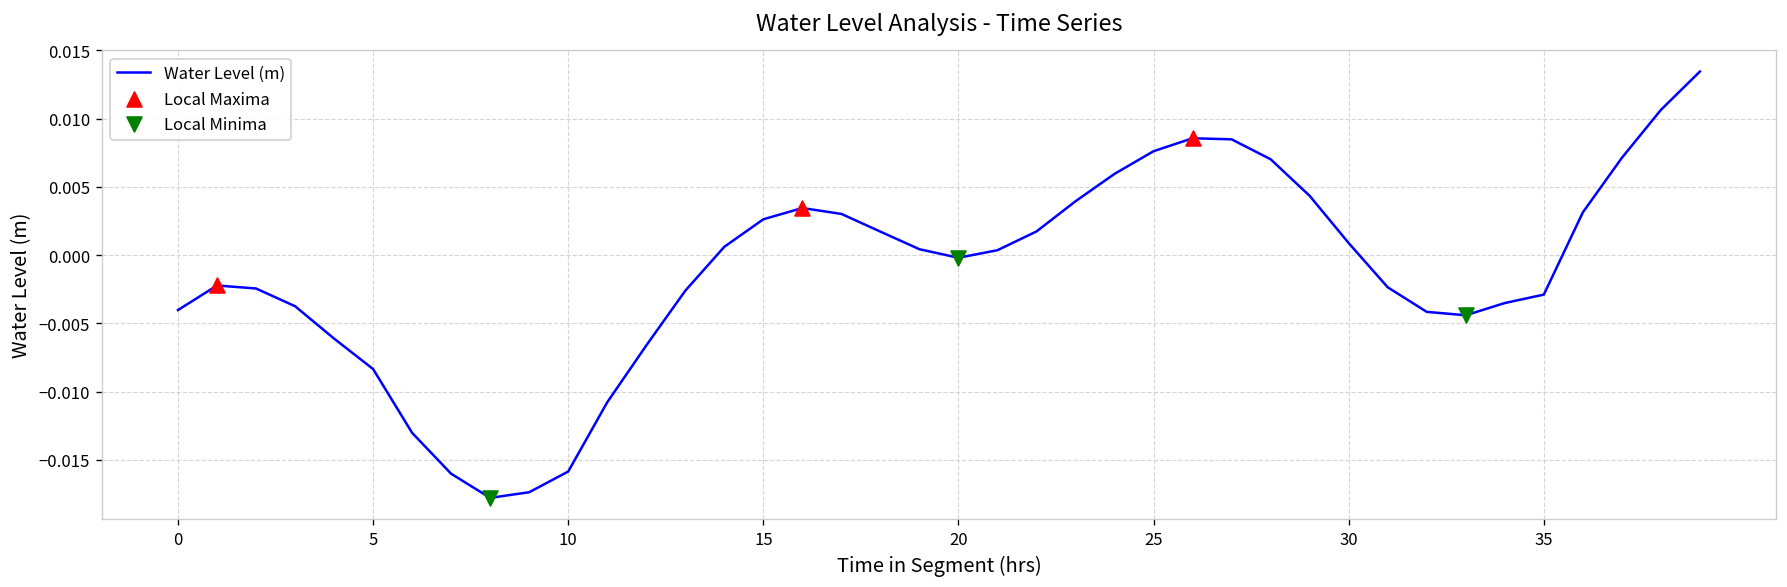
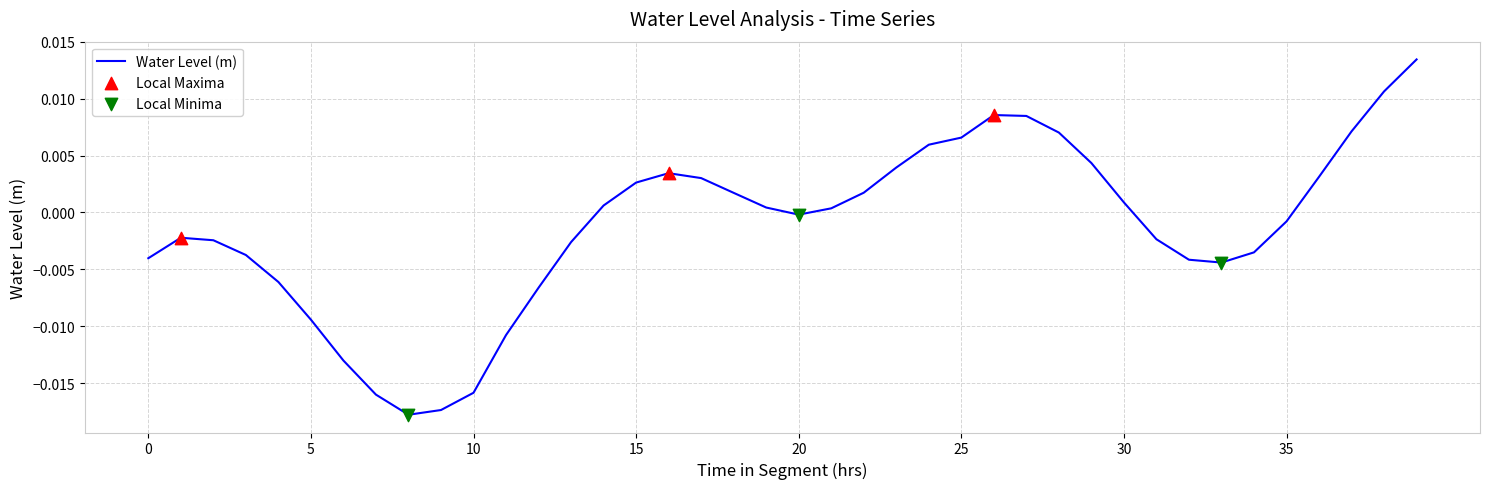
  {
    "Water Level (m)": {
      "0": -0.0040,
-     "5": -0.0083,
+     "5": -0.0094,
      "10": -0.0159,
      "15": 0.0026,
-     "25": 0.0076,
+     "25": 0.0066,
      "30": 0.0009,
-     "35": -0.0029
+     "35": -0.0008
    }
  }
